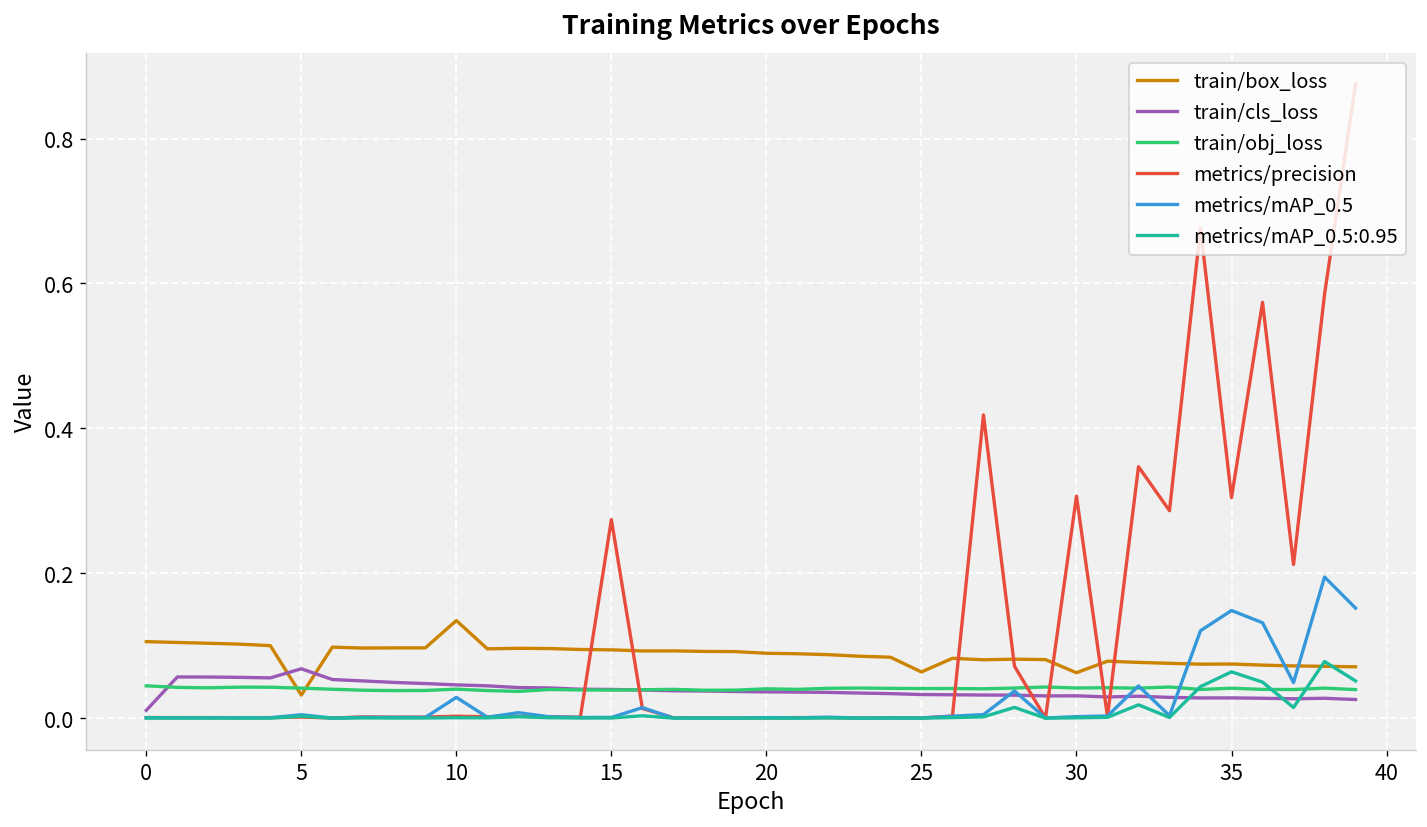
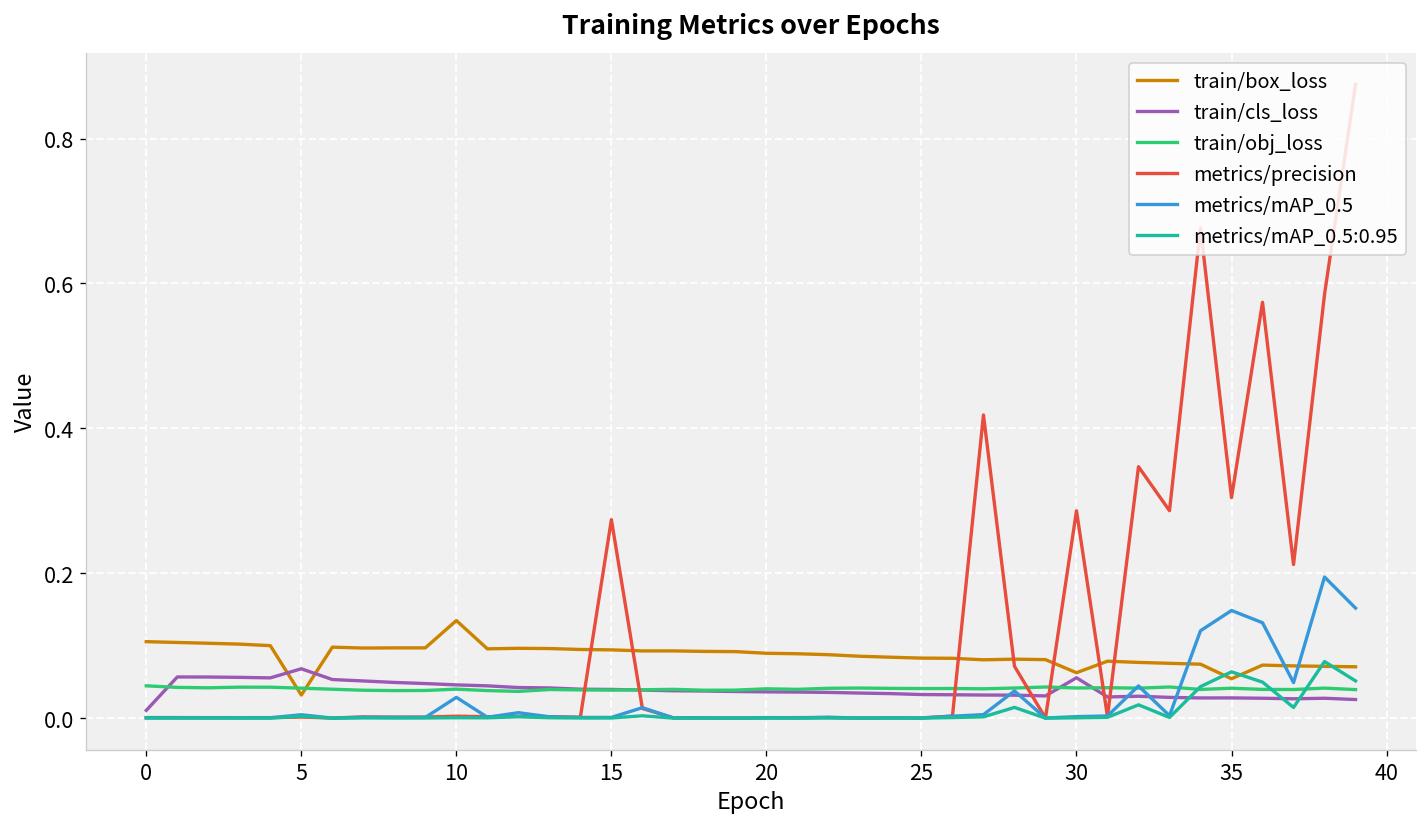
  {
    "train/box_loss": {
      "0": 0.11,
      "5": 0.03,
      "10": 0.13,
      "15": 0.09,
      "20": 0.09,
-     "25": 0.06,
+     "25": 0.08,
      "30": 0.06,
-     "35": 0.07
+     "35": 0.05
    },
    "train/cls_loss": {
      "0": 0.01,
      "5": 0.07,
      "10": 0.05,
      "20": 0.04,
      "25": 0.03,
-     "30": 0.03,
+     "30": 0.06,
      "35": 0.03
    },
    "metrics/precision": {
      "15": 0.27,
-     "30": 0.31,
+     "30": 0.29,
      "35": 0.30
    },
    "metrics/mAP_0.5": {
      "10": 0.03,
      "35": 0.15
    }
  }
